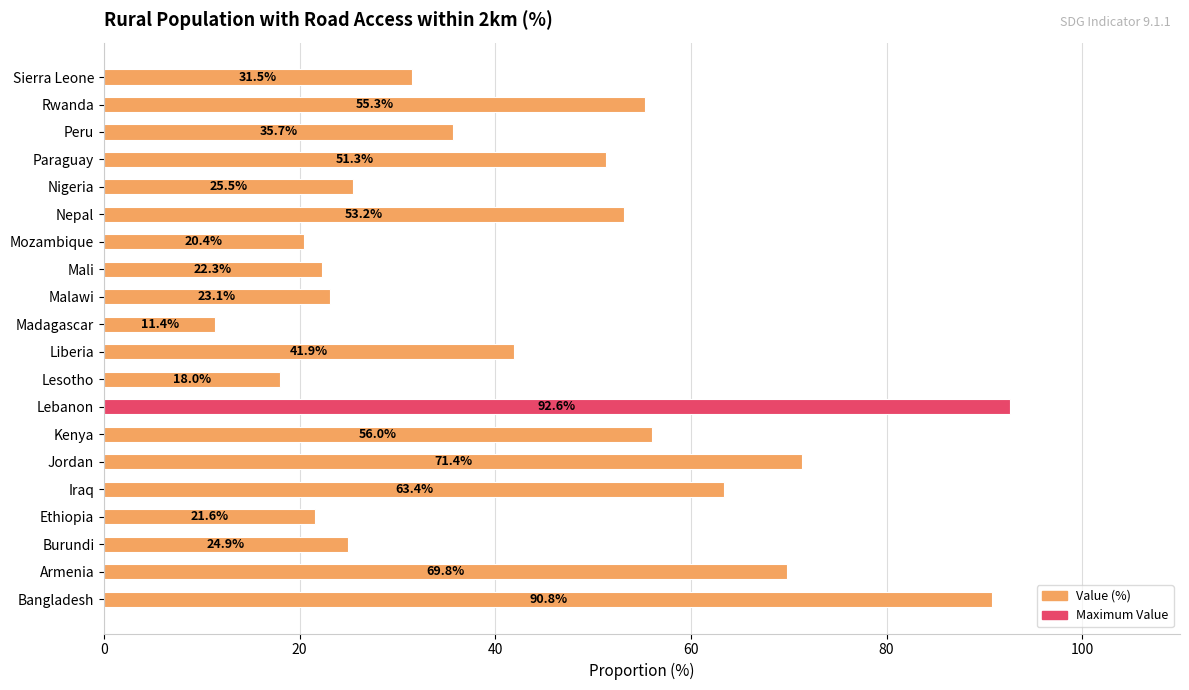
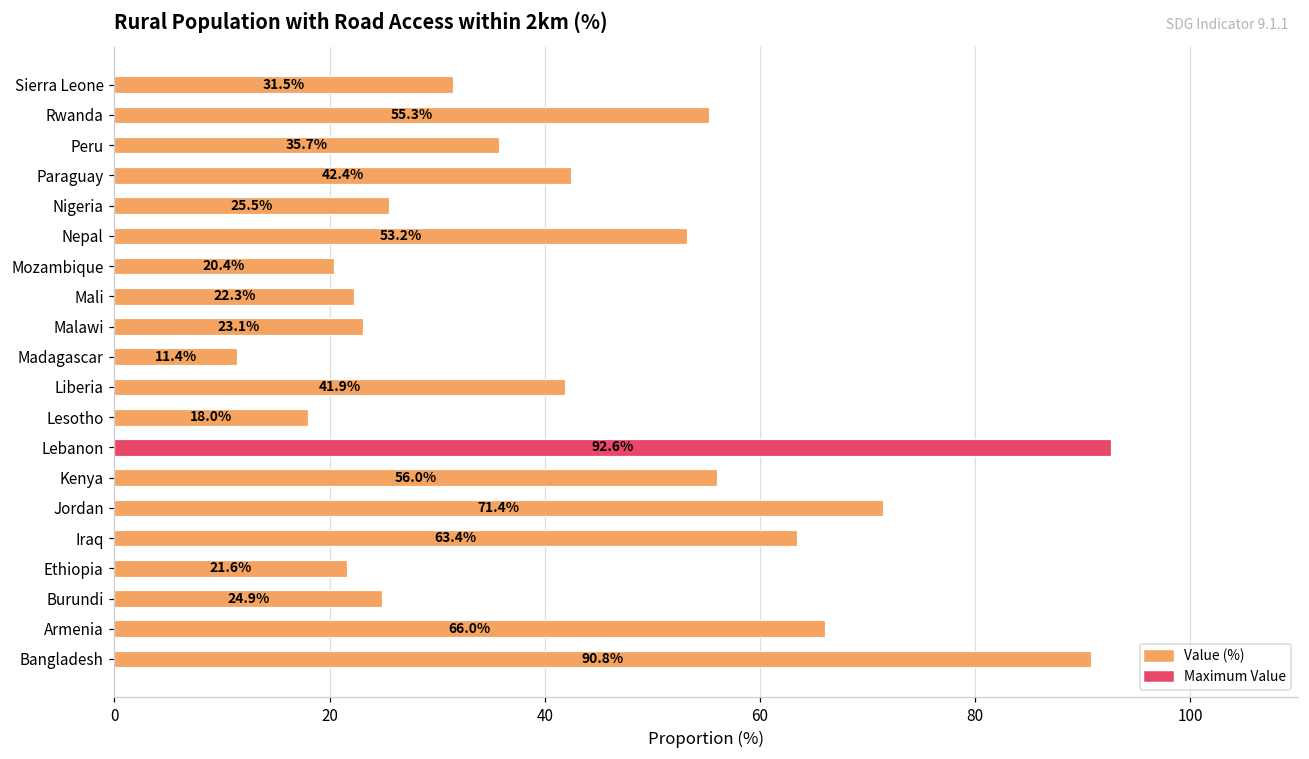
  {
    "Sierra Leone": "31.5%",
    "Rwanda": "55.3%",
    "Peru": "35.7%",
-   "Paraguay": "51.3%",
+   "Paraguay": "42.4%",
    "Nigeria": "25.5%",
    "Nepal": "53.2%",
    "Mozambique": "20.4%",
    "Mali": "22.3%",
    "Malawi": "23.1%",
    "Madagascar": "11.4%",
    "Liberia": "41.9%",
    "Lesotho": "18.0%",
    "Lebanon": "92.6%",
    "Kenya": "56.0%",
    "Jordan": "71.4%",
    "Iraq": "63.4%",
    "Ethiopia": "21.6%",
    "Burundi": "24.9%",
-   "Armenia": "69.8%",
+   "Armenia": "66.0%",
    "Bangladesh": "90.8%"
  }
